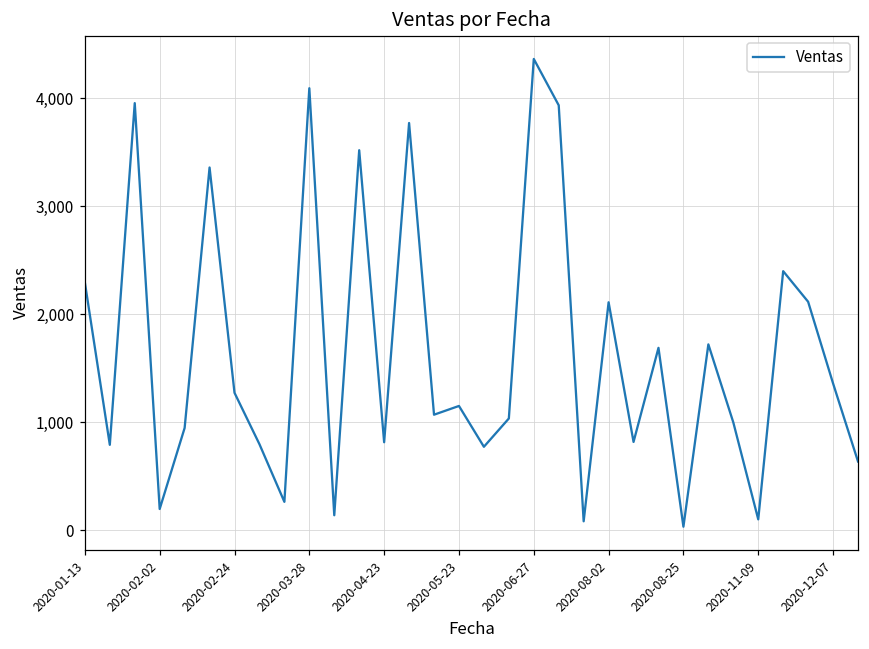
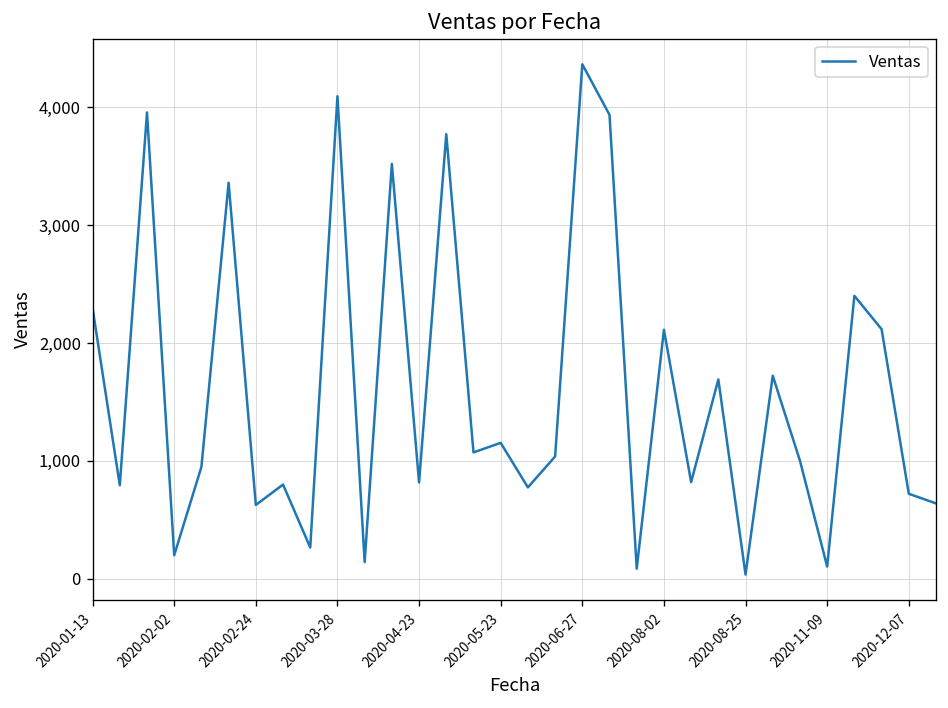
  {
    "2020-01-13": "2,300",
-   "2020-02-24": "1,300",
+   "2020-02-24": "600",
    "2020-03-28": "4,100",
    "2020-05-23": "1,200",
    "2020-06-27": "4,400",
-   "2020-12-07": "1,400"
+   "2020-12-07": "700"
  }
